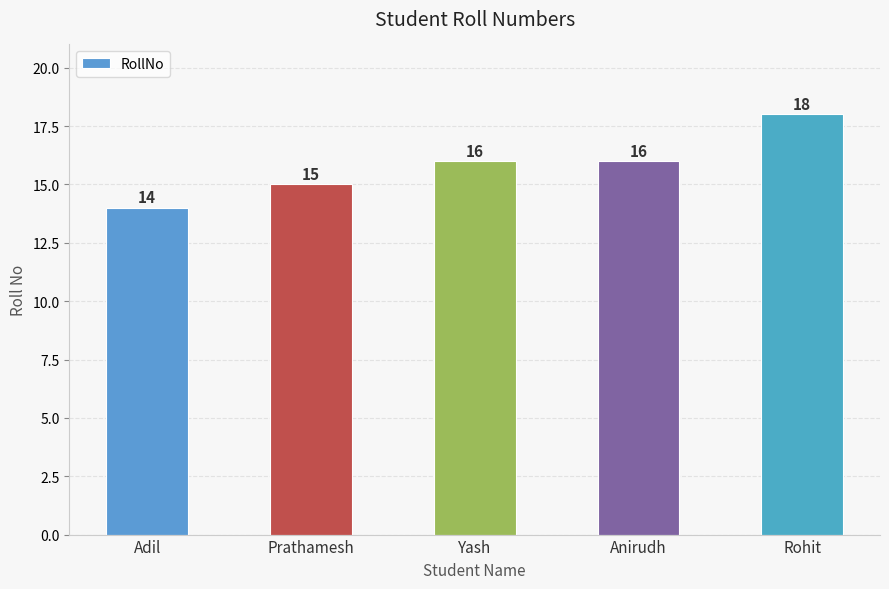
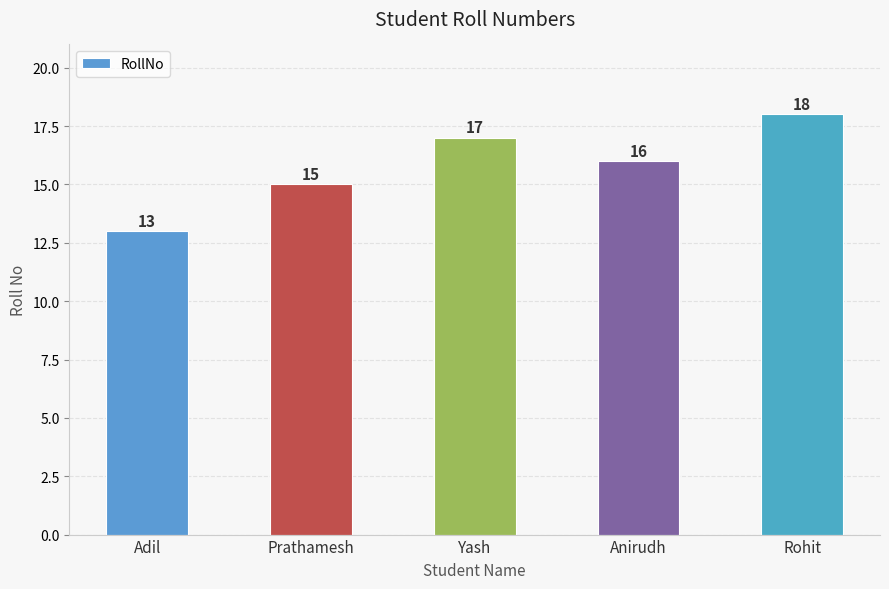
  {
-   "Adil": 14,
+   "Adil": 13,
    "Prathamesh": 15,
-   "Yash": 16,
+   "Yash": 17,
    "Anirudh": 16,
    "Rohit": 18
  }
